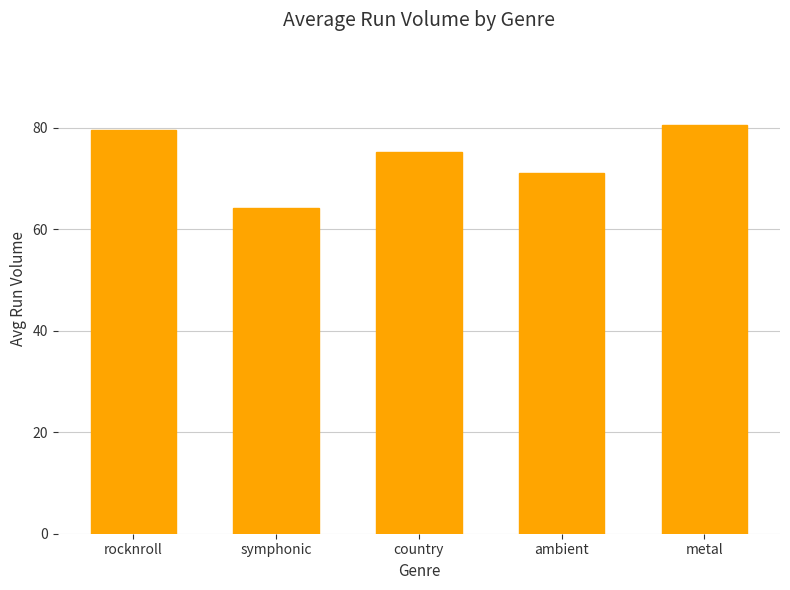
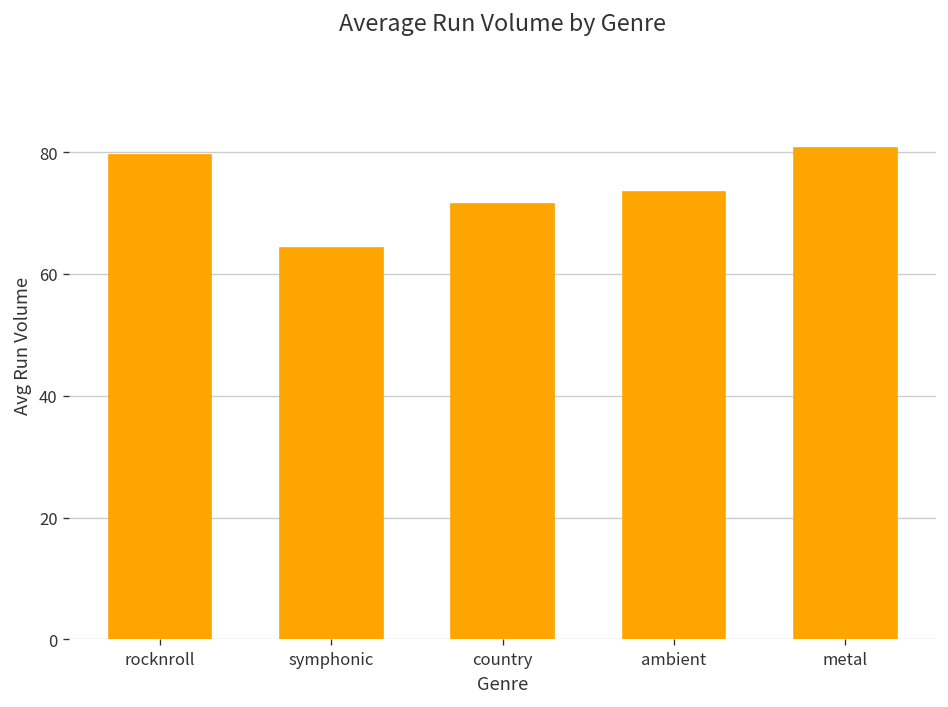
  {
    "rocknroll": 80,
    "symphonic": 64,
-   "country": 75,
-   "ambient": 71,
+   "country": 71,
+   "ambient": 73,
    "metal": 81
  }
